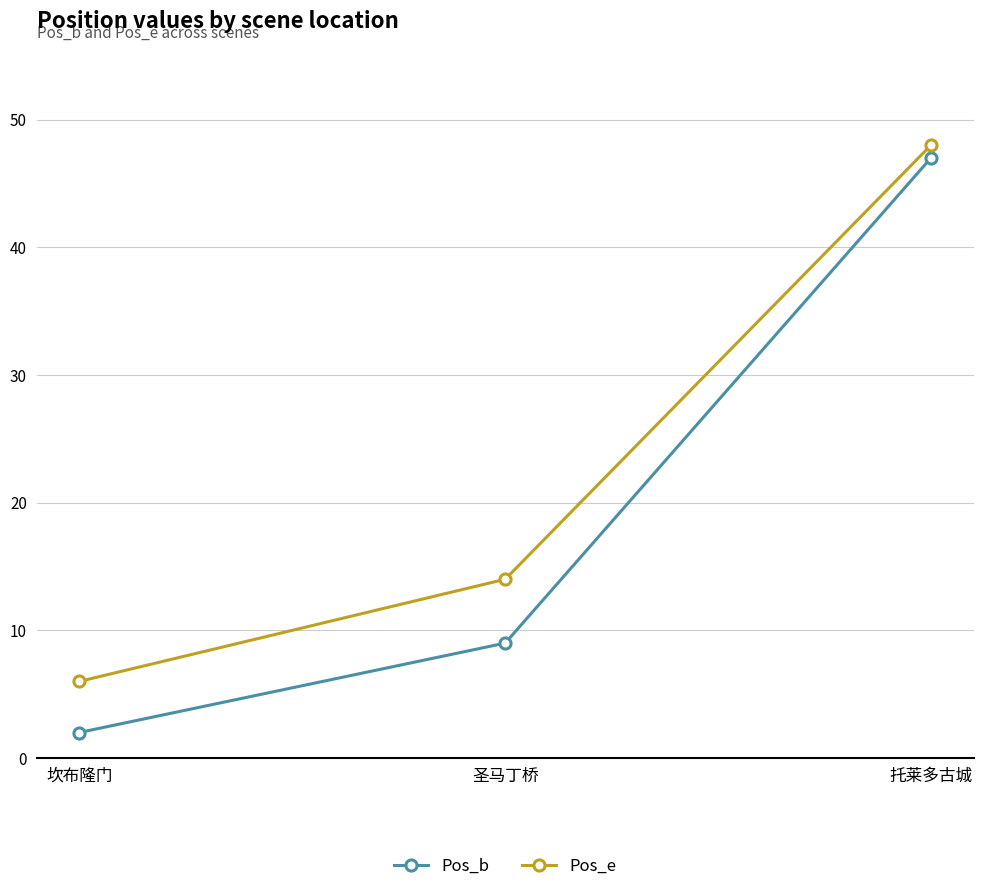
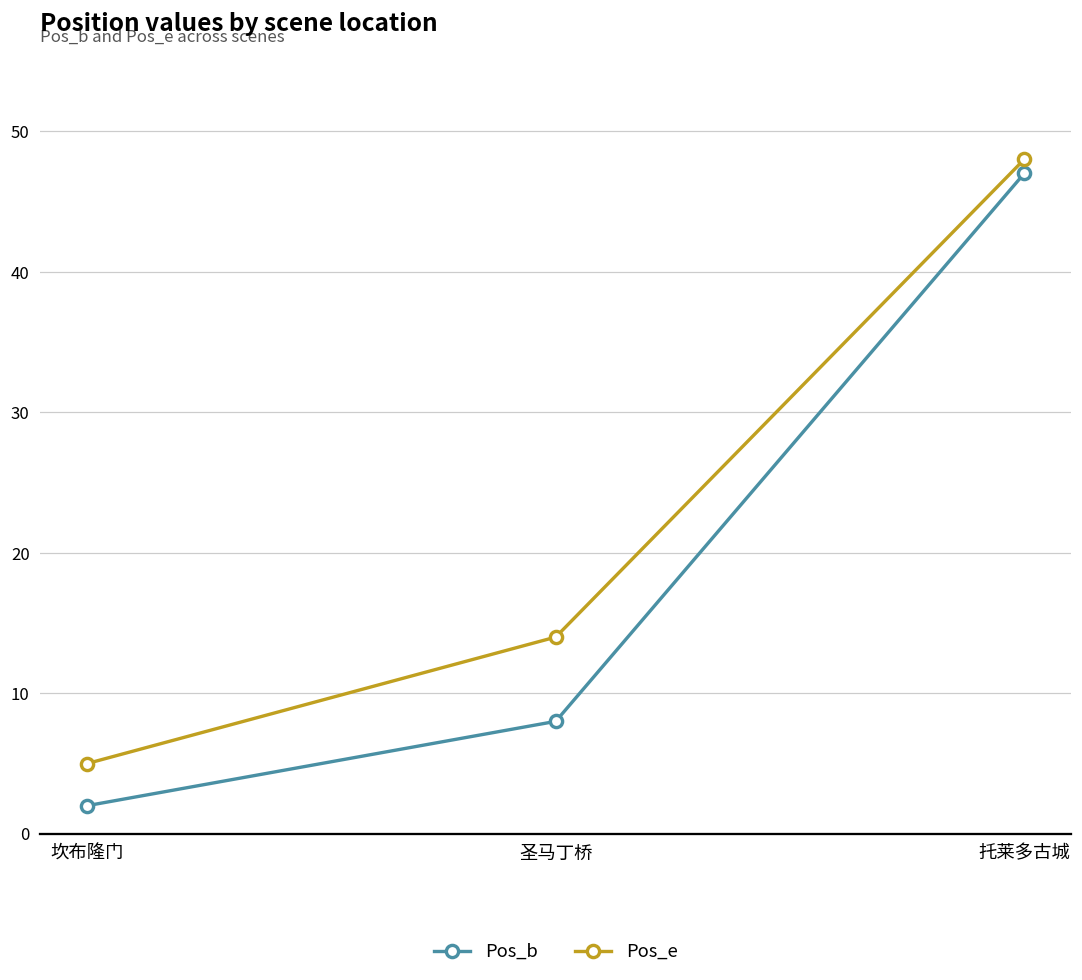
  {
    "Pos_b": {
      "坎布隆门": 2,
-     "圣马丁桥": 9,
+     "圣马丁桥": 8,
      "托莱多古城": 47
    },
    "Pos_e": {
-     "坎布隆门": 6,
+     "坎布隆门": 5,
      "圣马丁桥": 14,
      "托莱多古城": 48
    }
  }
